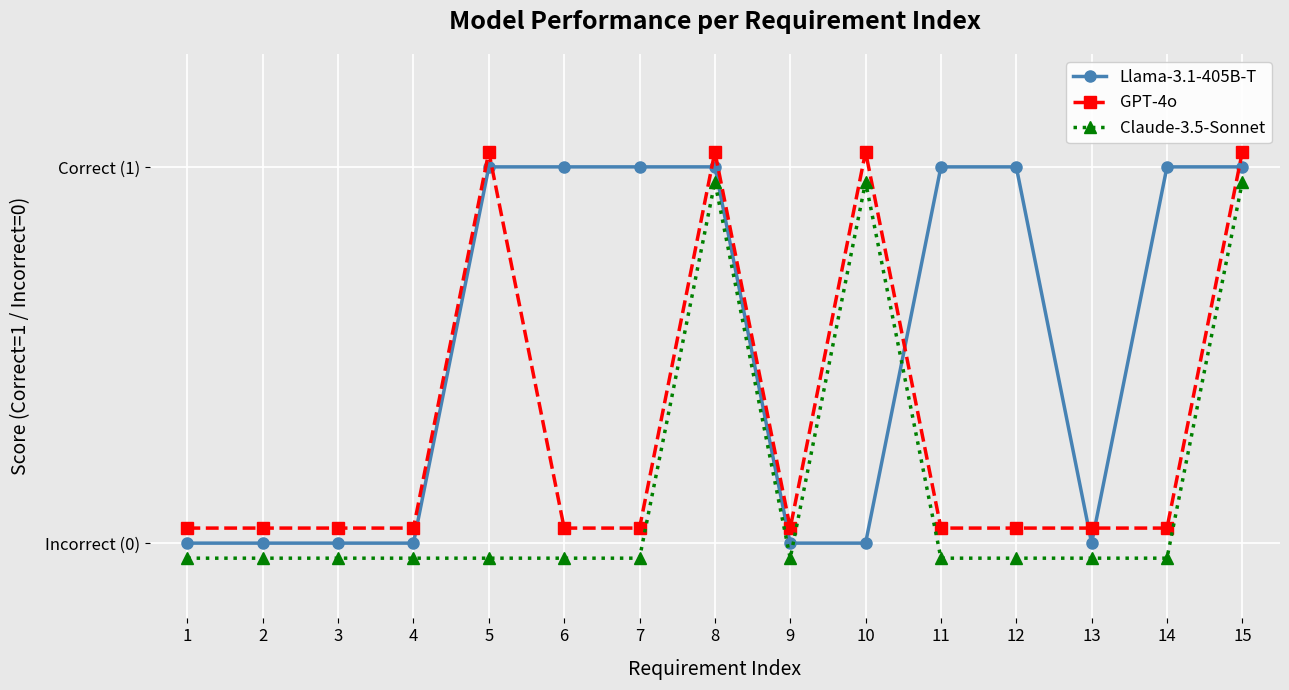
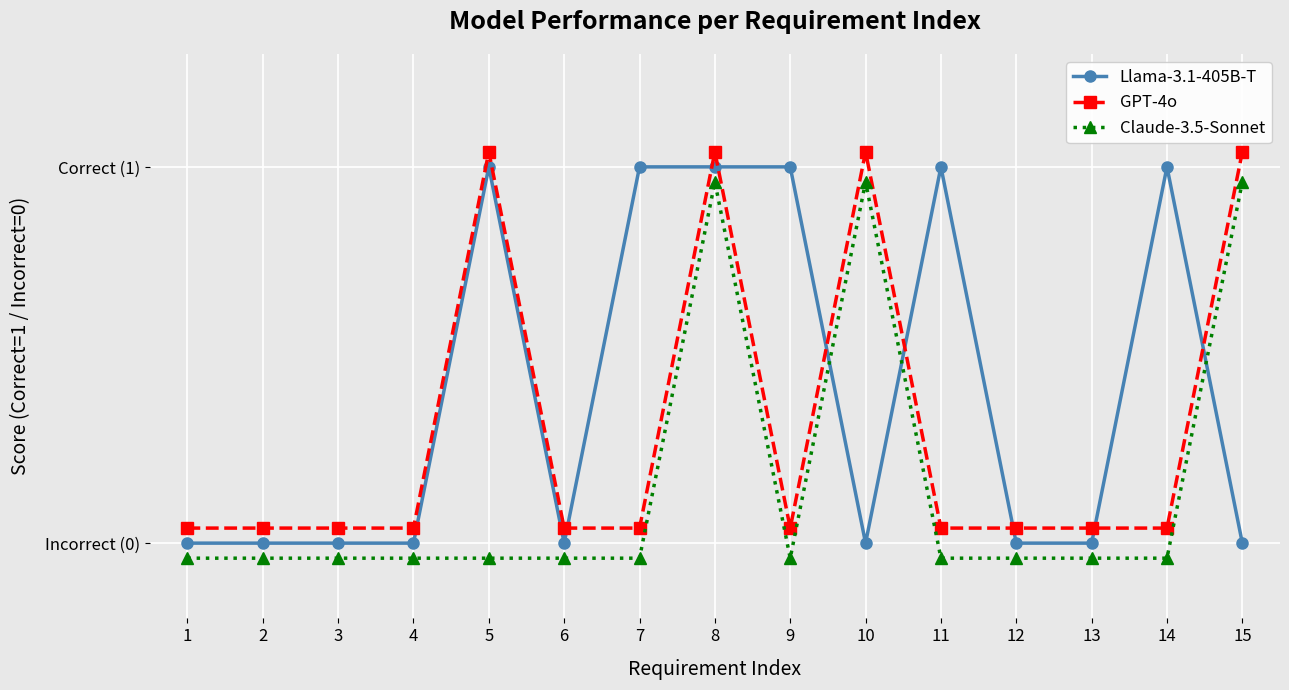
  {
    "Llama-3.1-405B-T": {
      "1": "Correct (0)",
      "2": "Correct (0)",
      "3": "Correct (0)",
      "4": "Correct (0)",
      "5": "Correct (1)",
-     "6": "Correct (1)",
+     "6": "Correct (0)",
      "7": "Correct (1)",
      "8": "Correct (1)",
-     "9": "Correct (0)",
+     "9": "Correct (1)",
      "10": "Correct (0)",
      "11": "Correct (1)",
-     "12": "Correct (1)",
+     "12": "Correct (0)",
      "13": "Correct (0)",
      "14": "Correct (1)",
-     "15": "Correct (1)"
+     "15": "Correct (0)"
    },
    "GPT-4o": {
      "1": "Correct (0.04)",
      "2": "Correct (0.04)",
      "3": "Correct (0.04)",
      "4": "Correct (0.04)",
      "5": "Correct (1.04)",
      "6": "Correct (0.04)",
      "7": "Correct (0.04)",
      "8": "Correct (1.04)",
      "9": "Correct (0.04)",
      "10": "Correct (1.04)",
      "11": "Correct (0.04)",
      "12": "Correct (0.04)",
      "13": "Correct (0.04)",
      "14": "Correct (0.04)",
      "15": "Correct (1.04)"
    },
    "Claude-3.5-Sonnet": {
      "1": "Correct (-0.04)",
      "2": "Correct (-0.04)",
      "3": "Correct (-0.04)",
      "4": "Correct (-0.04)",
      "5": "Correct (-0.04)",
      "6": "Correct (-0.04)",
      "7": "Correct (-0.04)",
      "8": "Correct (0.96)",
      "9": "Correct (-0.04)",
      "10": "Correct (0.96)",
      "11": "Correct (-0.04)",
      "12": "Correct (-0.04)",
      "13": "Correct (-0.04)",
      "14": "Correct (-0.04)",
      "15": "Correct (0.96)"
    }
  }
